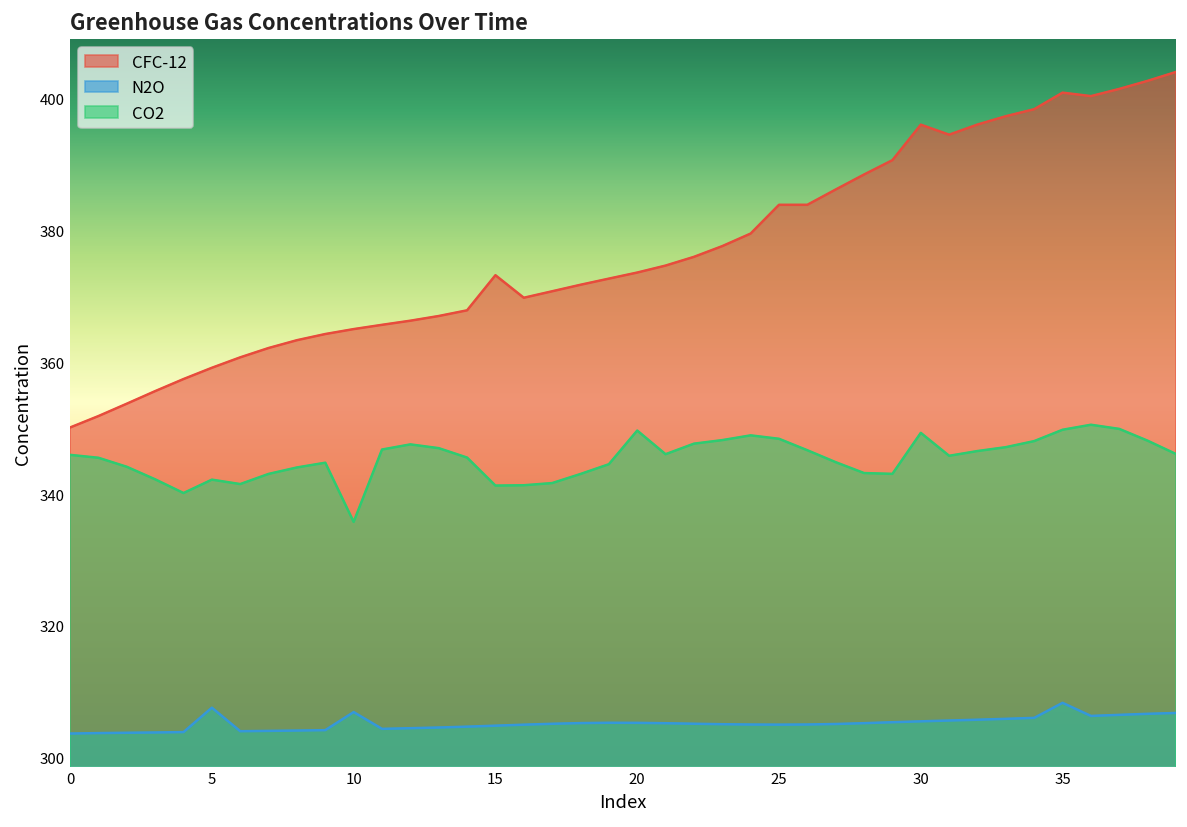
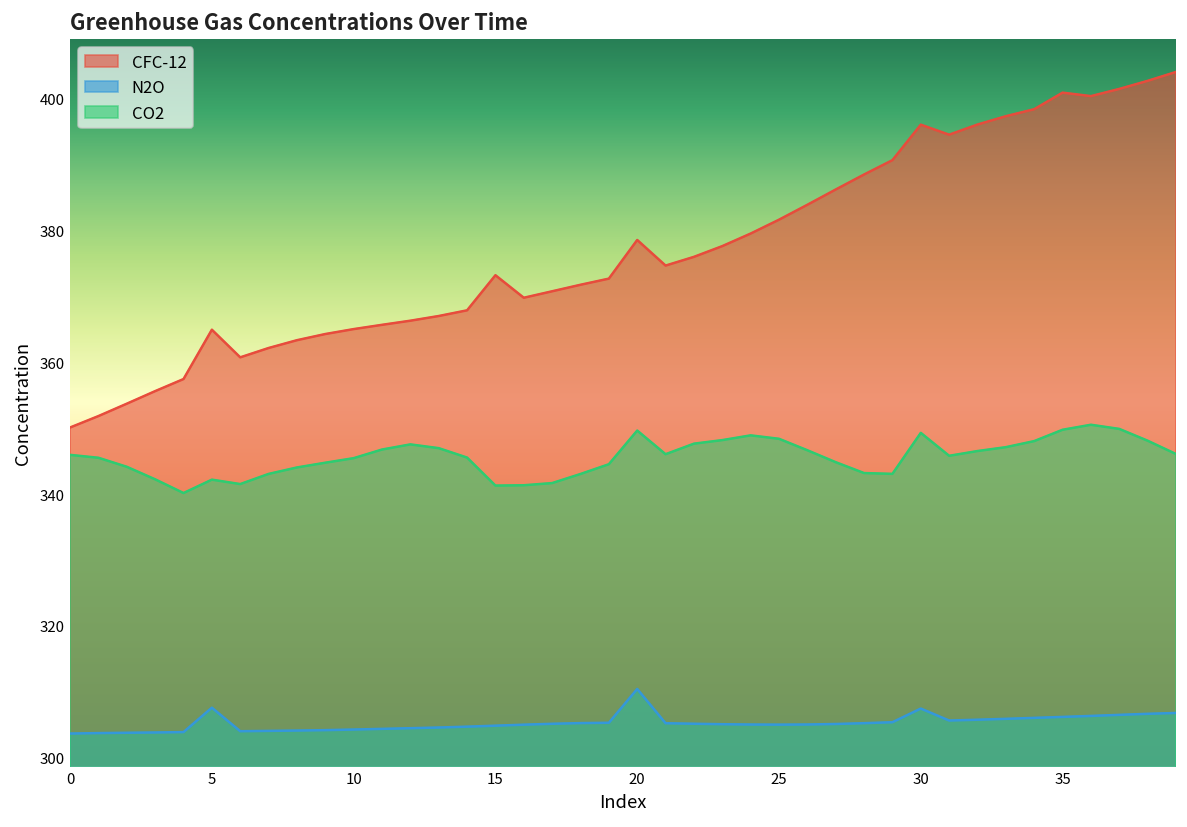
  {
    "CFC-12": {
      "0": 350,
-     "5": 359,
+     "5": 365,
      "10": 365,
      "15": 373,
-     "20": 374,
-     "25": 384,
+     "20": 379,
+     "25": 382,
      "30": 396,
      "35": 401
    },
    "N2O": {
      "0": 304,
      "5": 308,
-     "10": 307,
+     "10": 304,
      "15": 305,
-     "20": 305,
+     "20": 310,
      "25": 305,
-     "30": 306,
-     "35": 308
+     "30": 307,
+     "35": 306
    },
    "CO2": {
      "0": 346,
      "5": 342,
-     "10": 336,
+     "10": 345,
      "15": 341,
      "20": 350,
      "25": 348,
      "30": 349,
      "35": 350
    }
  }
